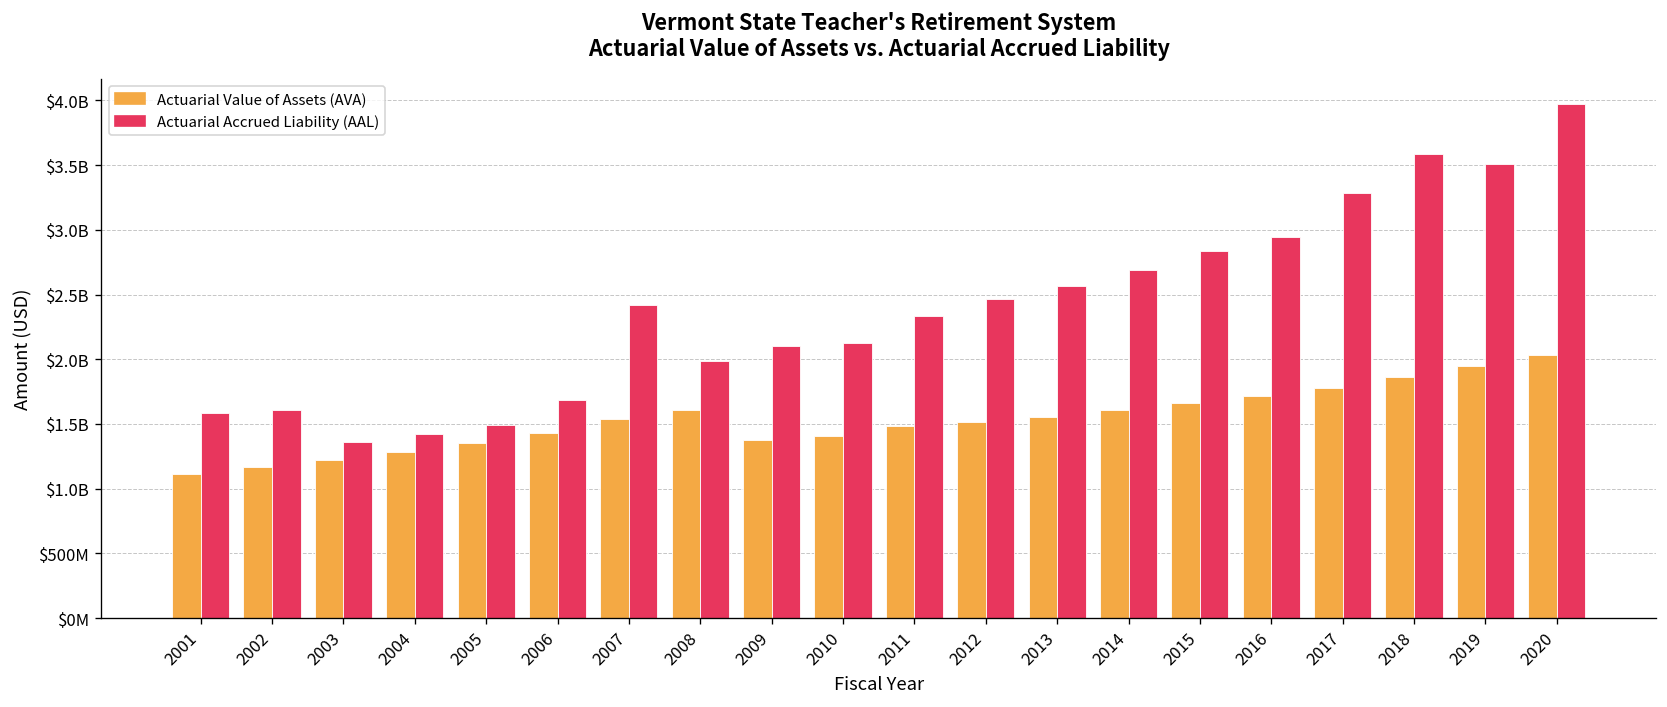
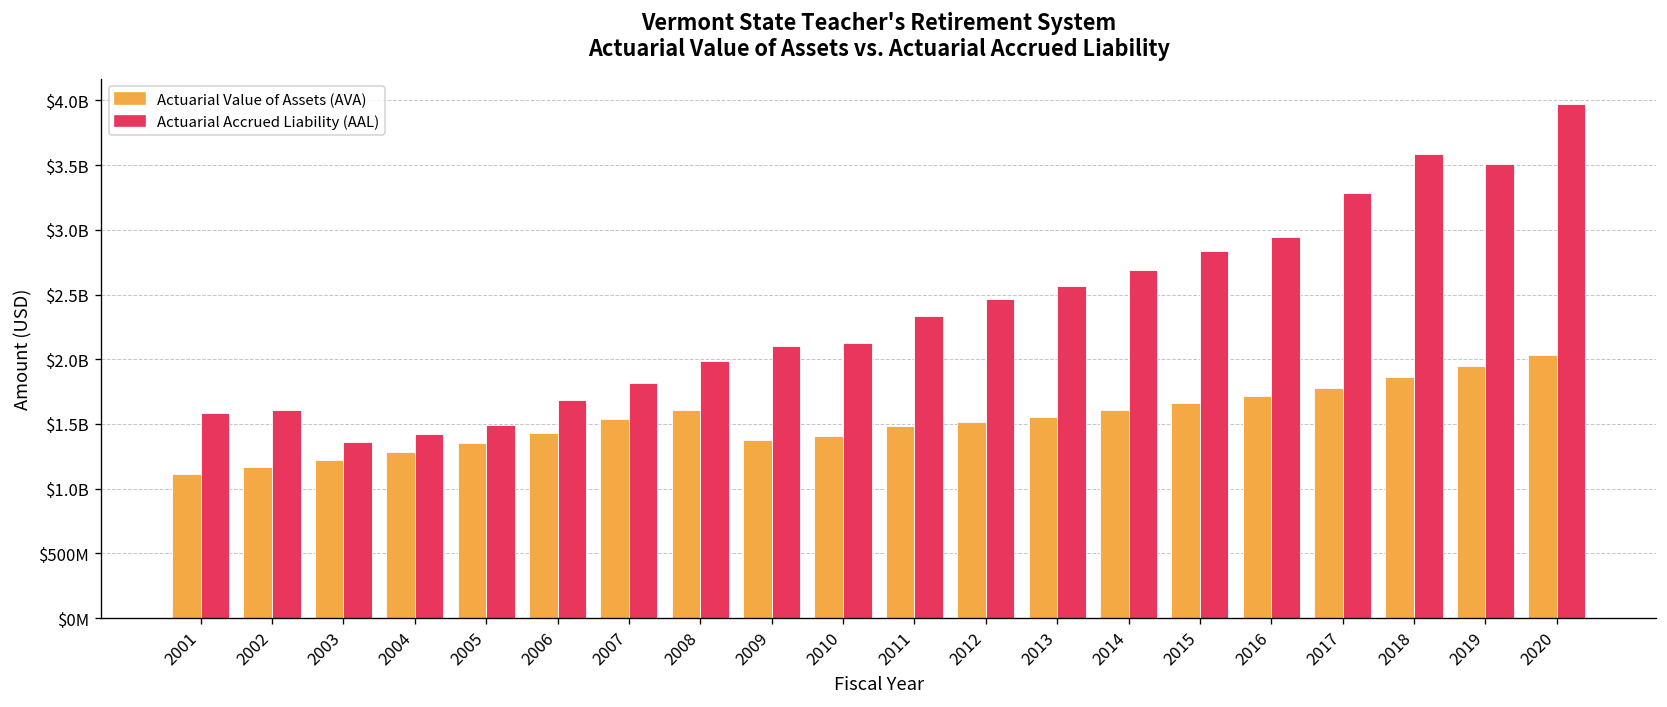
  {
    "Actuarial Value of Assets (AVA)": {
      "2001": "$1120000000",
      "2002": "$1170000000",
      "2003": "$1220000000",
      "2004": "$1280000000",
      "2005": "$1350000000",
      "2006": "$1430000000",
      "2007": "$1540000000",
      "2008": "$1610000000",
      "2009": "$1370000000",
      "2010": "$1410000000",
      "2011": "$1490000000",
      "2012": "$1520000000",
      "2013": "$1550000000",
      "2014": "$1610000000",
      "2015": "$1660000000",
      "2016": "$1720000000",
      "2017": "$1780000000",
      "2018": "$1870000000",
      "2019": "$1950000000",
      "2020": "$2040000000"
    },
    "Actuarial Accrued Liability (AAL)": {
      "2001": "$1580000000",
      "2002": "$1610000000",
      "2003": "$1360000000",
      "2004": "$1420000000",
      "2005": "$1490000000",
      "2006": "$1690000000",
-     "2007": "$2420000000",
+     "2007": "$1820000000",
      "2008": "$1980000000",
      "2009": "$2100000000",
      "2010": "$2120000000",
      "2011": "$2330000000",
      "2012": "$2460000000",
      "2013": "$2570000000",
      "2014": "$2690000000",
      "2015": "$2840000000",
      "2016": "$2940000000",
      "2017": "$3280000000",
      "2018": "$3580000000",
      "2019": "$3510000000",
      "2020": "$3970000000"
    }
  }
